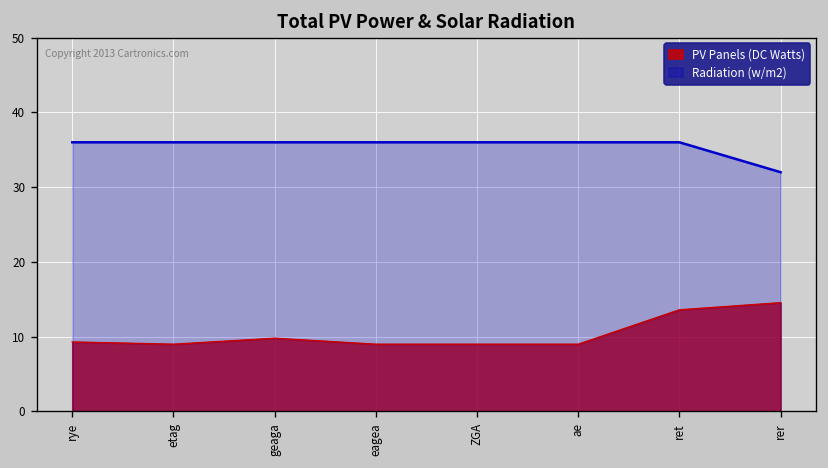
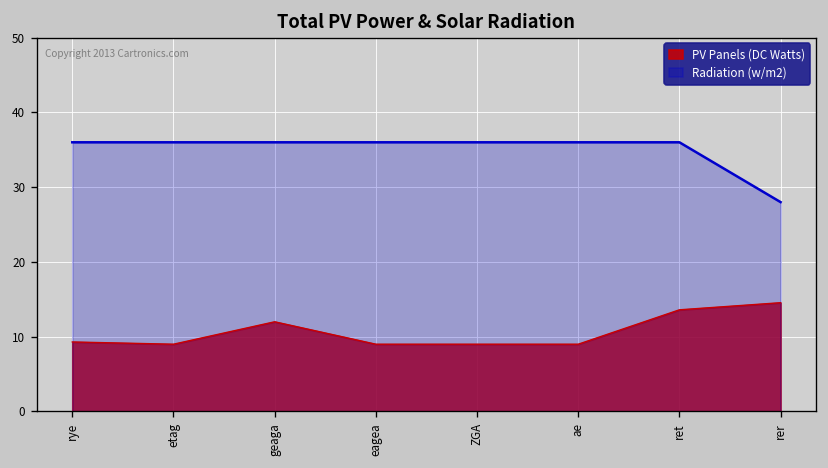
  {
    "PV Panels (DC Watts)": {
      "rye": 9,
      "etag": 9,
-     "geaga": 10,
+     "geaga": 12,
      "eagea": 9,
      "ZGA": 9,
      "ae": 9,
      "ret": 14,
      "rer": 15
    },
    "Radiation (w/m2)": {
      "rye": 36,
      "etag": 36,
      "geaga": 36,
      "eagea": 36,
      "ZGA": 36,
      "ae": 36,
      "ret": 36,
-     "rer": 32
+     "rer": 28
    }
  }
